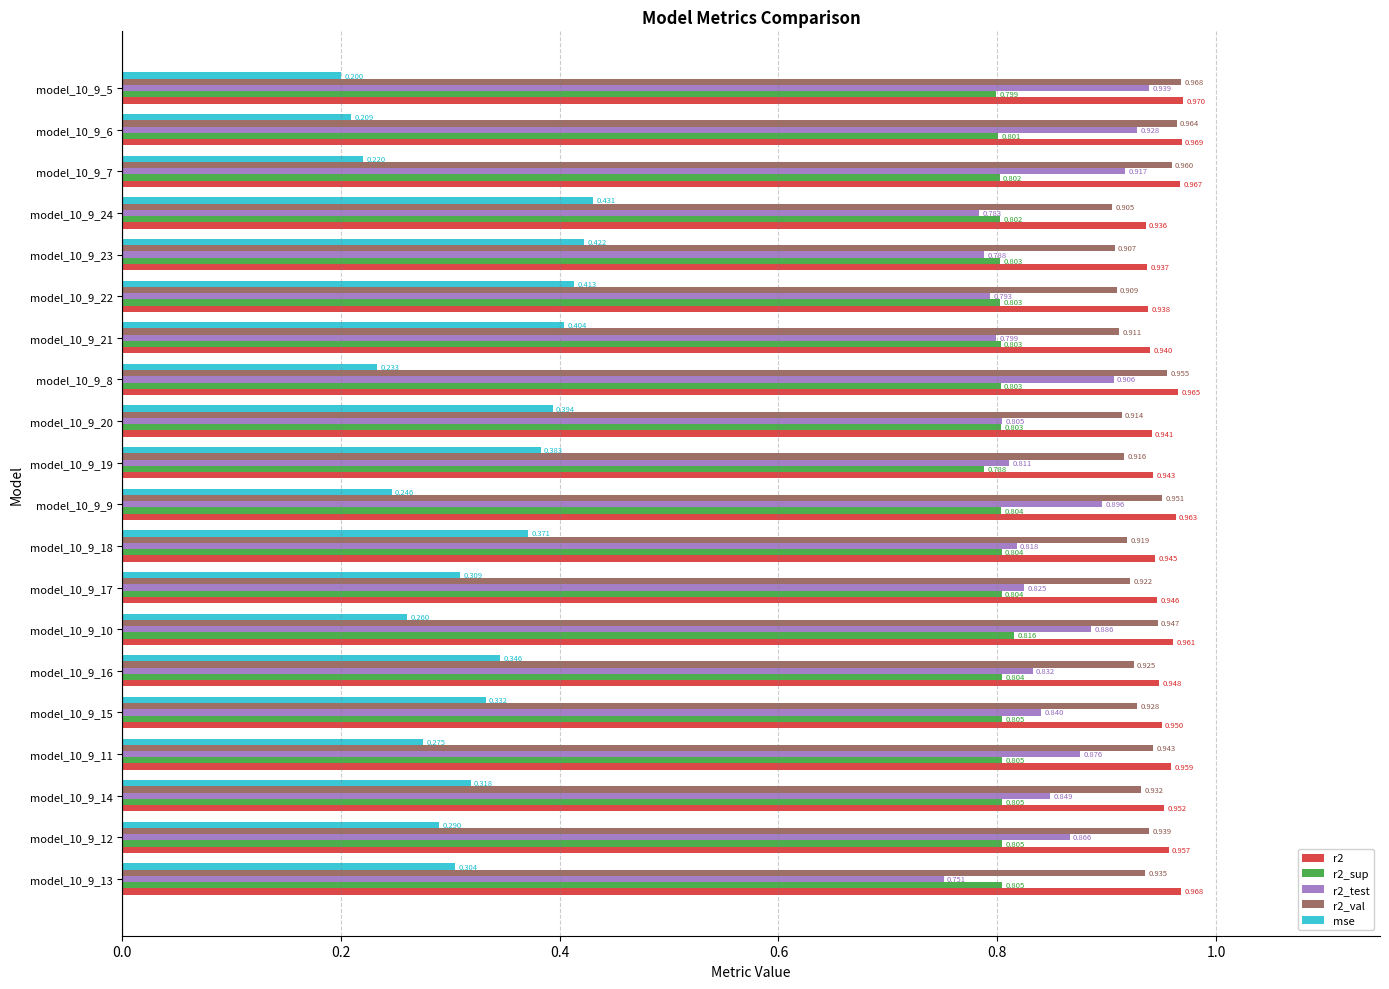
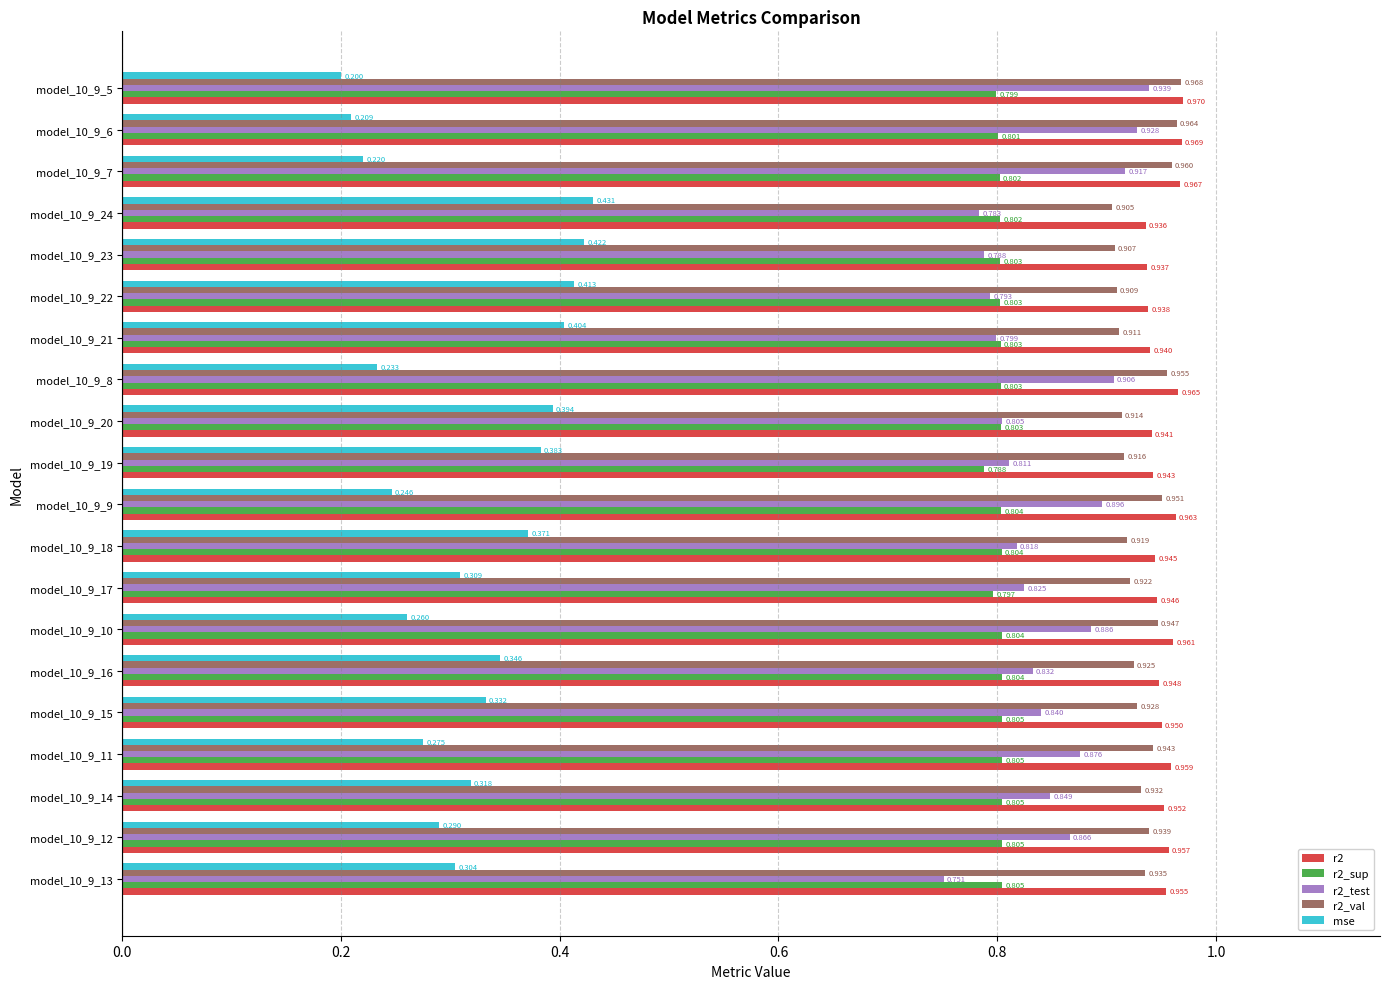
  {
    "r2": {
      "model_10_9_5": 0.970,
      "model_10_9_6": 0.969,
      "model_10_9_7": 0.967,
      "model_10_9_24": 0.936,
      "model_10_9_23": 0.937,
      "model_10_9_22": 0.938,
      "model_10_9_21": 0.940,
      "model_10_9_8": 0.965,
      "model_10_9_20": 0.941,
      "model_10_9_19": 0.943,
      "model_10_9_9": 0.963,
      "model_10_9_18": 0.945,
      "model_10_9_17": 0.946,
      "model_10_9_10": 0.961,
      "model_10_9_16": 0.948,
      "model_10_9_15": 0.950,
      "model_10_9_11": 0.959,
      "model_10_9_14": 0.952,
      "model_10_9_12": 0.957,
-     "model_10_9_13": 0.968
+     "model_10_9_13": 0.955
    },
    "r2_sup": {
      "model_10_9_5": 0.799,
      "model_10_9_6": 0.801,
      "model_10_9_7": 0.802,
      "model_10_9_24": 0.802,
      "model_10_9_23": 0.803,
      "model_10_9_22": 0.803,
      "model_10_9_8": 0.803,
      "model_10_9_19": 0.788,
      "model_10_9_9": 0.804,
      "model_10_9_18": 0.804,
-     "model_10_9_17": 0.804,
-     "model_10_9_10": 0.816,
+     "model_10_9_17": 0.797,
+     "model_10_9_10": 0.804,
      "model_10_9_16": 0.804,
      "model_10_9_15": 0.805,
      "model_10_9_11": 0.805,
      "model_10_9_14": 0.805,
      "model_10_9_12": 0.805,
      "model_10_9_13": 0.805
    },
    "r2_test": {
      "model_10_9_5": 0.939,
      "model_10_9_6": 0.928,
      "model_10_9_7": 0.917,
      "model_10_9_24": 0.783,
      "model_10_9_23": 0.788,
      "model_10_9_22": 0.793,
      "model_10_9_8": 0.906,
      "model_10_9_19": 0.811,
      "model_10_9_9": 0.896,
      "model_10_9_18": 0.818,
      "model_10_9_17": 0.825,
      "model_10_9_10": 0.886,
      "model_10_9_16": 0.832,
      "model_10_9_15": 0.840,
      "model_10_9_11": 0.876,
      "model_10_9_14": 0.849,
      "model_10_9_12": 0.866,
      "model_10_9_13": 0.751
    },
    "r2_val": {
      "model_10_9_5": 0.968,
      "model_10_9_6": 0.964,
      "model_10_9_7": 0.960,
      "model_10_9_24": 0.905,
      "model_10_9_23": 0.907,
      "model_10_9_22": 0.909,
      "model_10_9_21": 0.911,
      "model_10_9_8": 0.955,
      "model_10_9_20": 0.914,
      "model_10_9_19": 0.916,
      "model_10_9_9": 0.951,
      "model_10_9_18": 0.919,
      "model_10_9_17": 0.922,
      "model_10_9_10": 0.947,
      "model_10_9_16": 0.925,
      "model_10_9_15": 0.928,
      "model_10_9_11": 0.943,
      "model_10_9_14": 0.932,
      "model_10_9_12": 0.939,
      "model_10_9_13": 0.935
    },
    "mse": {
      "model_10_9_5": 0.200,
      "model_10_9_6": 0.209,
      "model_10_9_7": 0.220,
      "model_10_9_24": 0.431,
      "model_10_9_23": 0.422,
      "model_10_9_22": 0.413,
      "model_10_9_21": 0.404,
      "model_10_9_8": 0.233,
      "model_10_9_20": 0.394,
      "model_10_9_19": 0.383,
      "model_10_9_9": 0.246,
      "model_10_9_18": 0.371,
      "model_10_9_17": 0.309,
      "model_10_9_10": 0.260,
      "model_10_9_16": 0.346,
      "model_10_9_15": 0.332,
      "model_10_9_11": 0.275,
      "model_10_9_14": 0.318,
      "model_10_9_12": 0.290,
      "model_10_9_13": 0.304
    }
  }
